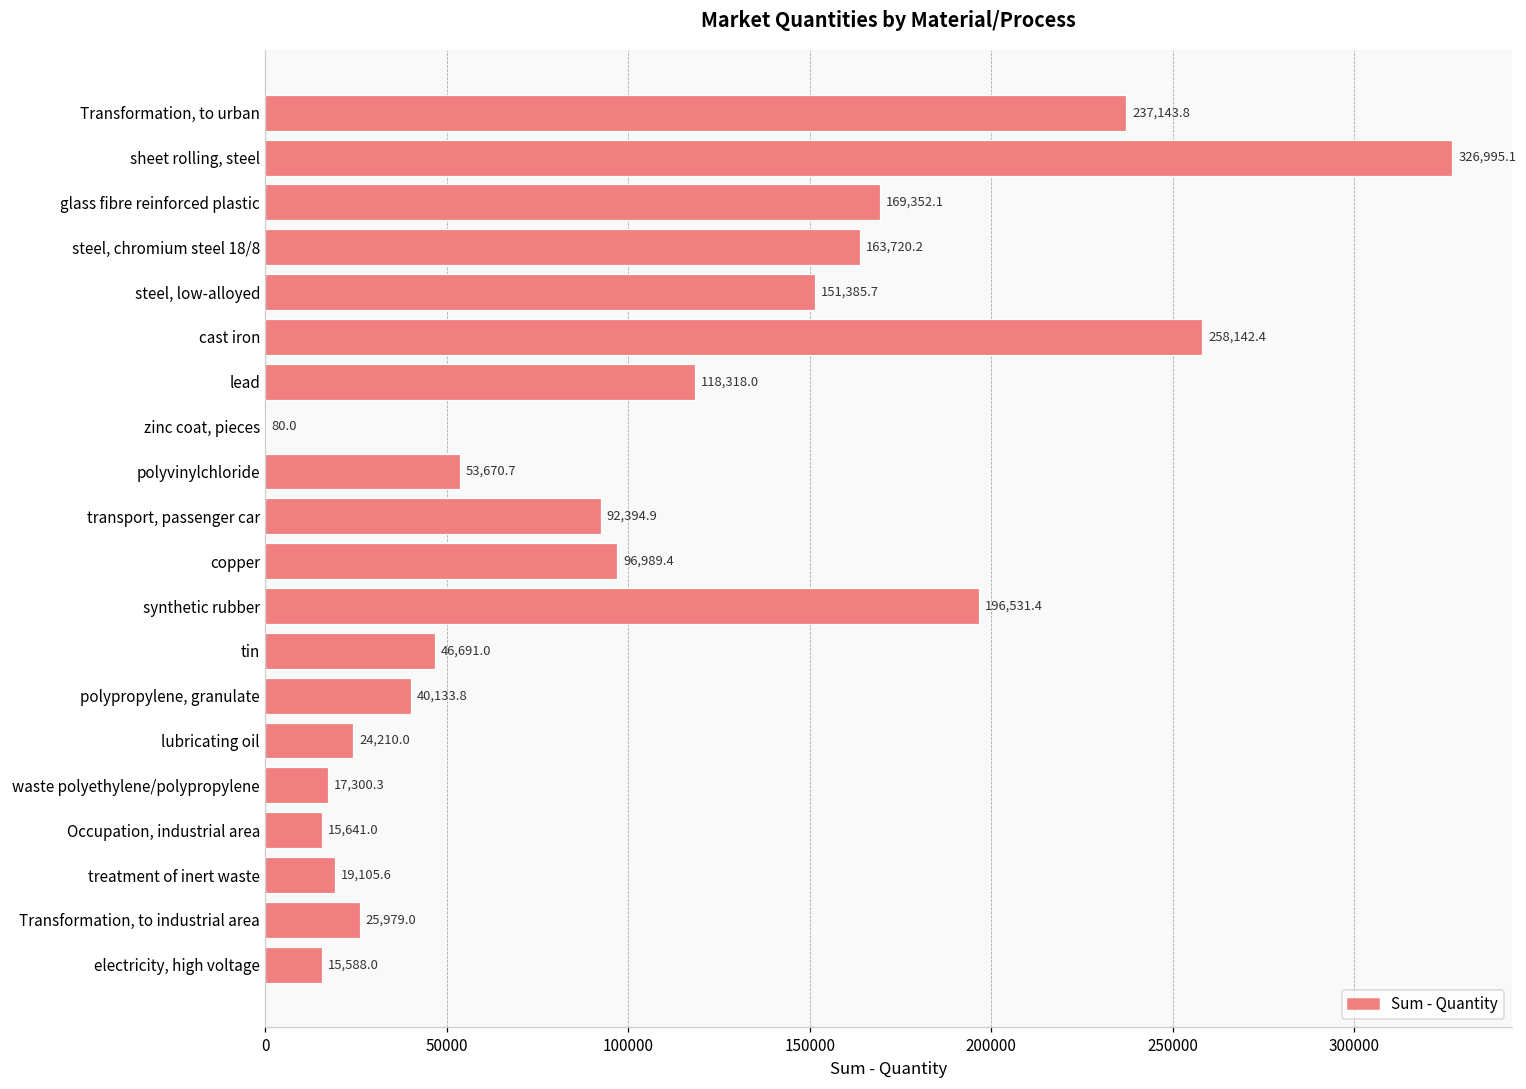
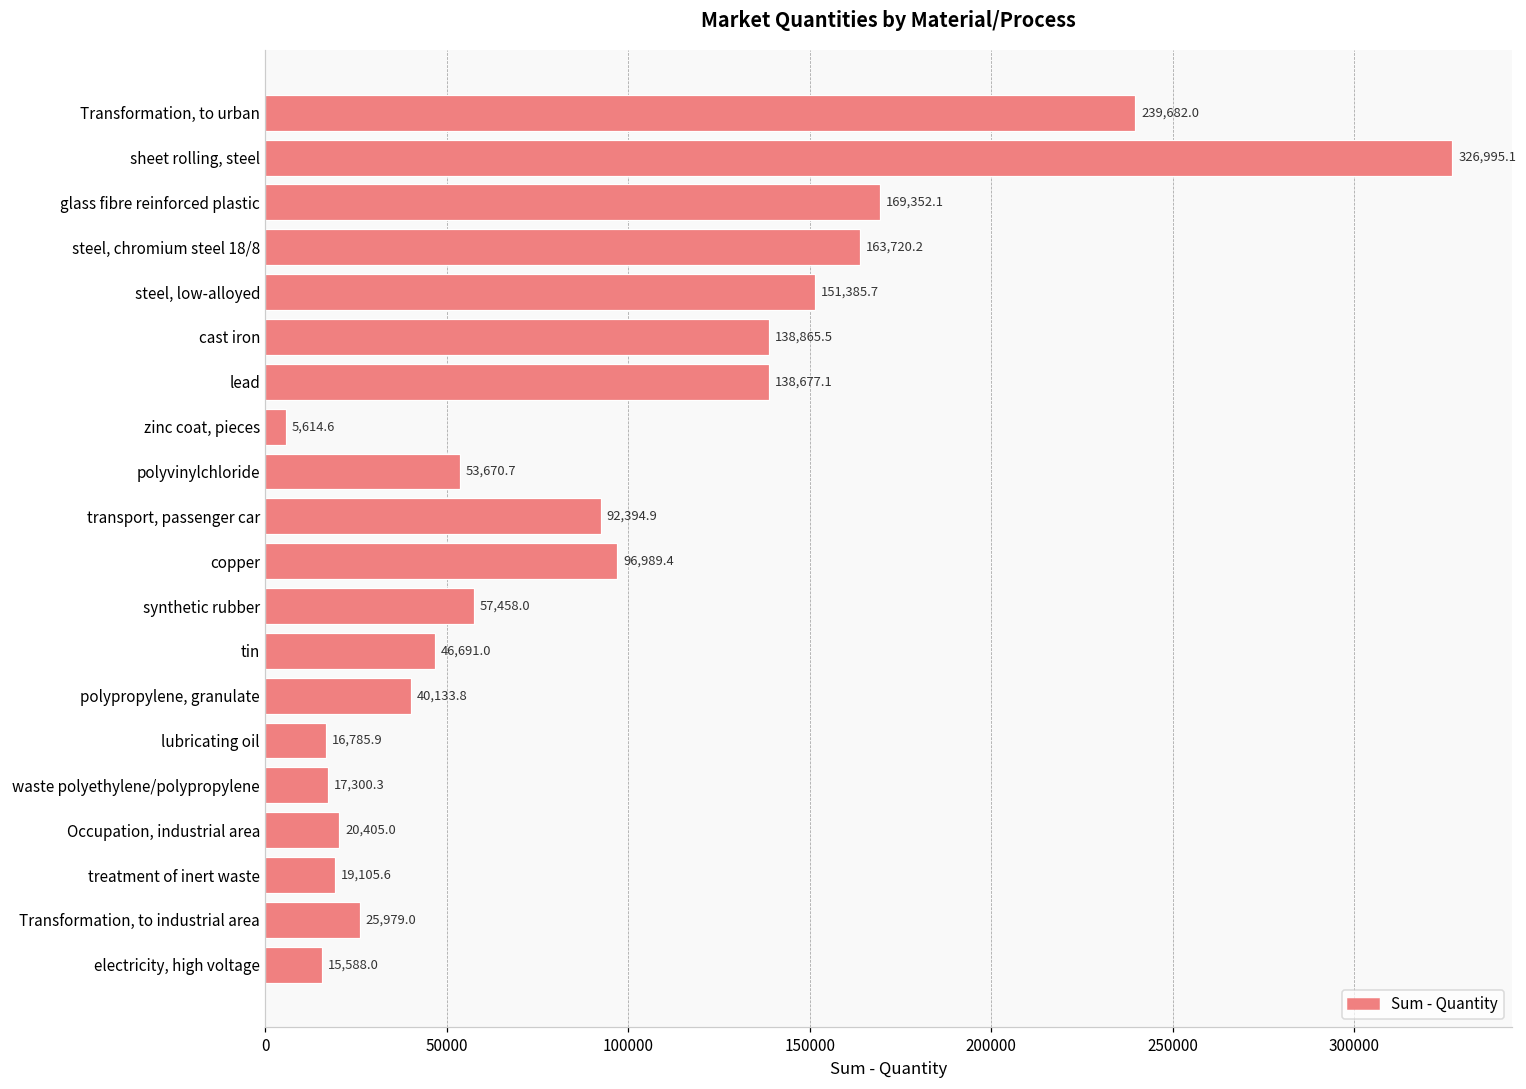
  {
-   "Transformation, to urban": "237,143.8",
+   "Transformation, to urban": "239,682.0",
    "sheet rolling, steel": "326,995.1",
    "glass fibre reinforced plastic": "169,352.1",
    "steel, chromium steel 18/8": "163,720.2",
    "steel, low-alloyed": "151,385.7",
-   "cast iron": "258,142.4",
-   "lead": "118,318.0",
-   "zinc coat, pieces": "80.0",
+   "cast iron": "138,865.5",
+   "lead": "138,677.1",
+   "zinc coat, pieces": "5,614.6",
    "polyvinylchloride": "53,670.7",
    "transport, passenger car": "92,394.9",
    "copper": "96,989.4",
-   "synthetic rubber": "196,531.4",
+   "synthetic rubber": "57,458.0",
    "tin": "46,691.0",
    "polypropylene, granulate": "40,133.8",
-   "lubricating oil": "24,210.0",
+   "lubricating oil": "16,785.9",
    "waste polyethylene/polypropylene": "17,300.3",
-   "Occupation, industrial area": "15,641.0",
+   "Occupation, industrial area": "20,405.0",
    "treatment of inert waste": "19,105.6",
    "Transformation, to industrial area": "25,979.0",
    "electricity, high voltage": "15,588.0"
  }
